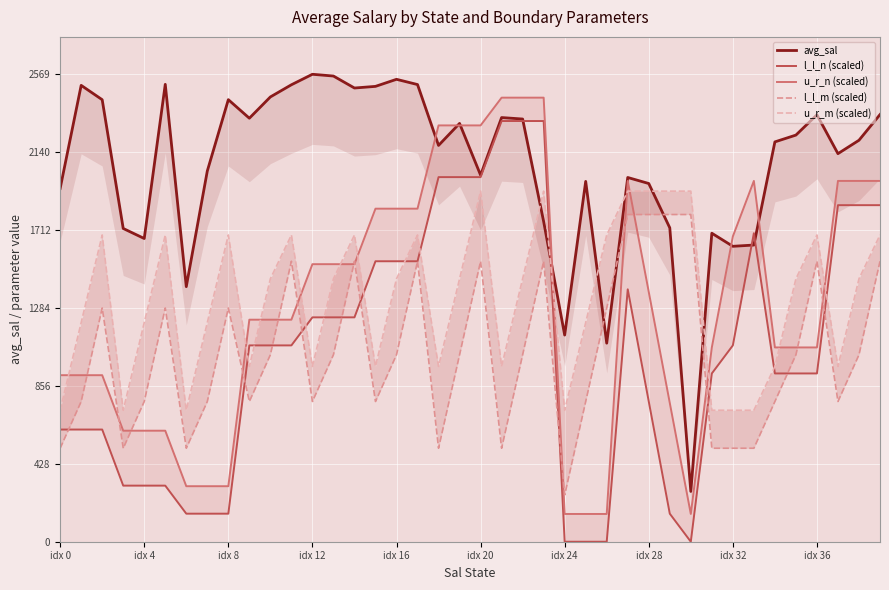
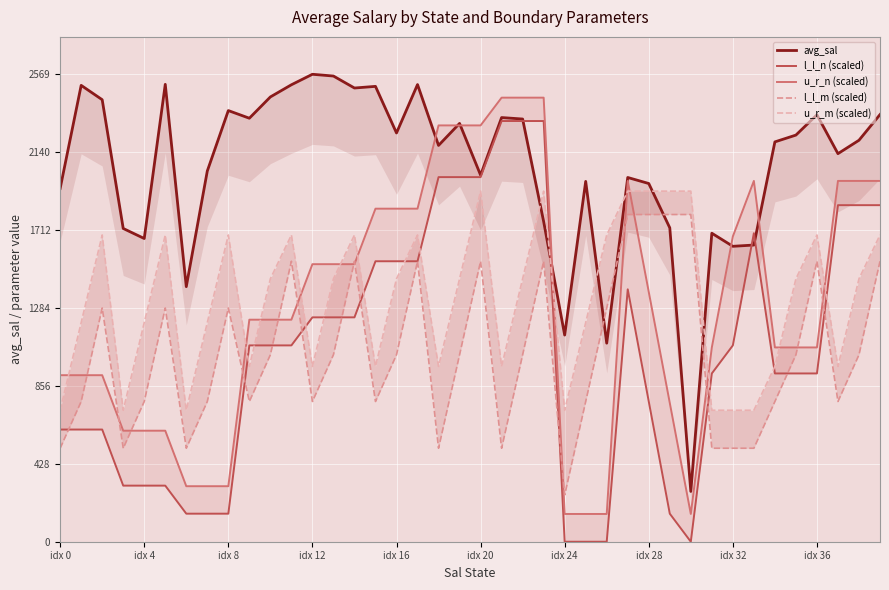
  {
    "avg_sal": {
      "idx 0": 1940,
      "idx 4": 1670,
-     "idx 8": 2430,
+     "idx 8": 2370,
      "idx 12": 2570,
-     "idx 16": 2540,
+     "idx 16": 2250,
      "idx 24": 1140,
      "idx 28": 1970,
      "idx 32": 1620
    }
  }
